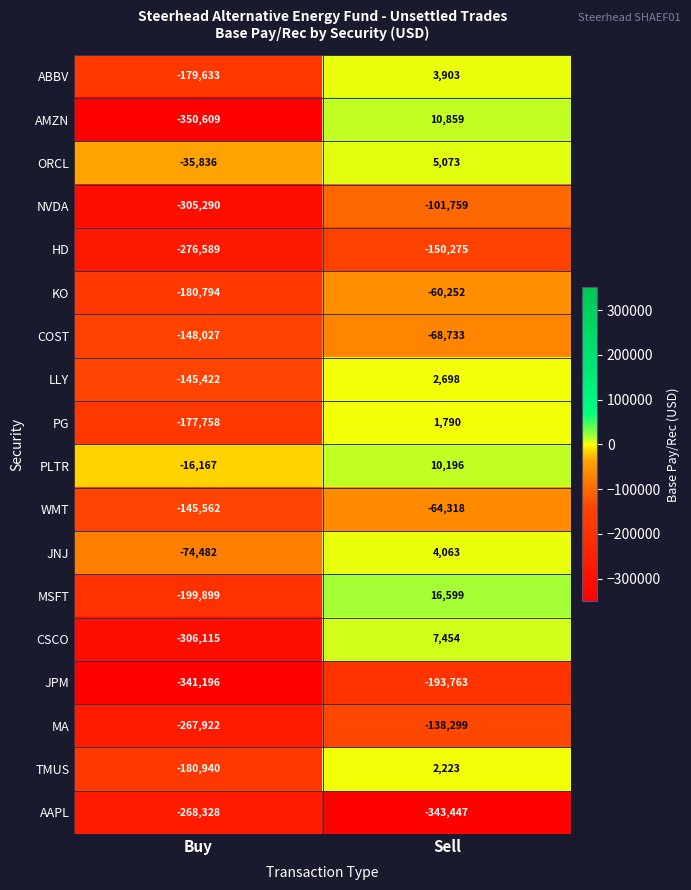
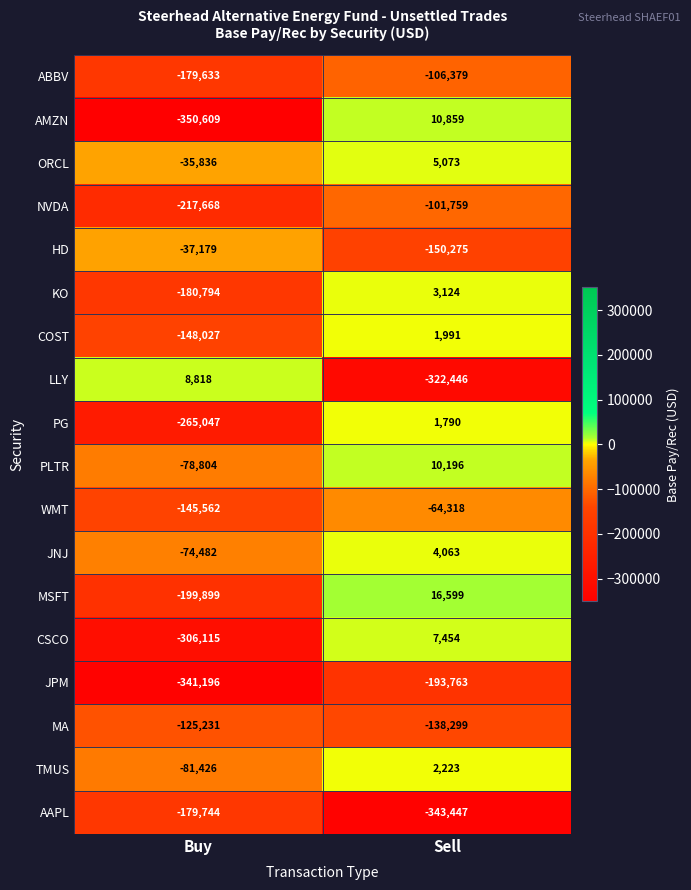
  {
    "ABBV": {
      "Buy": "-179,633",
-     "Sell": "3,903"
+     "Sell": "-106,379"
    },
    "AMZN": {
      "Buy": "-350,609",
      "Sell": "10,859"
    },
    "ORCL": {
      "Buy": "-35,836",
      "Sell": "5,073"
    },
    "NVDA": {
-     "Buy": "-305,290",
+     "Buy": "-217,668",
      "Sell": "-101,759"
    },
    "HD": {
-     "Buy": "-276,589",
+     "Buy": "-37,179",
      "Sell": "-150,275"
    },
    "KO": {
      "Buy": "-180,794",
-     "Sell": "-60,252"
+     "Sell": "3,124"
    },
    "COST": {
      "Buy": "-148,027",
-     "Sell": "-68,733"
+     "Sell": "1,991"
    },
    "LLY": {
-     "Buy": "-145,422",
-     "Sell": "2,698"
+     "Buy": "8,818",
+     "Sell": "-322,446"
    },
    "PG": {
-     "Buy": "-177,758",
+     "Buy": "-265,047",
      "Sell": "1,790"
    },
    "PLTR": {
-     "Buy": "-16,167",
+     "Buy": "-78,804",
      "Sell": "10,196"
    },
    "WMT": {
      "Buy": "-145,562",
      "Sell": "-64,318"
    },
    "JNJ": {
      "Buy": "-74,482",
      "Sell": "4,063"
    },
    "MSFT": {
      "Buy": "-199,899",
      "Sell": "16,599"
    },
    "CSCO": {
      "Buy": "-306,115",
      "Sell": "7,454"
    },
    "JPM": {
      "Buy": "-341,196",
      "Sell": "-193,763"
    },
    "MA": {
-     "Buy": "-267,922",
+     "Buy": "-125,231",
      "Sell": "-138,299"
    },
    "TMUS": {
-     "Buy": "-180,940",
+     "Buy": "-81,426",
      "Sell": "2,223"
    },
    "AAPL": {
-     "Buy": "-268,328",
+     "Buy": "-179,744",
      "Sell": "-343,447"
    }
  }
